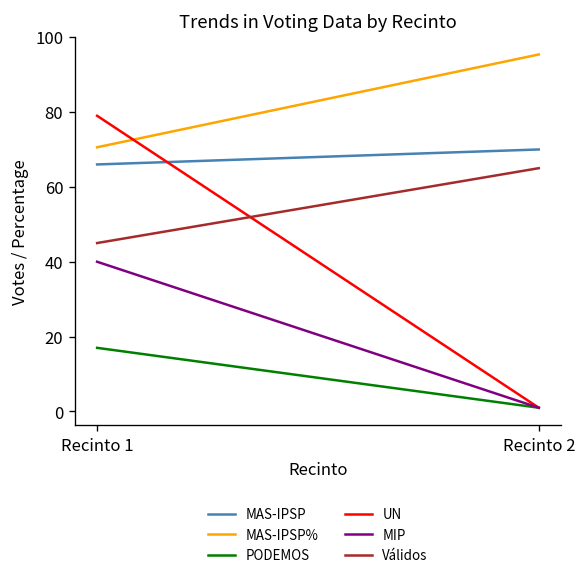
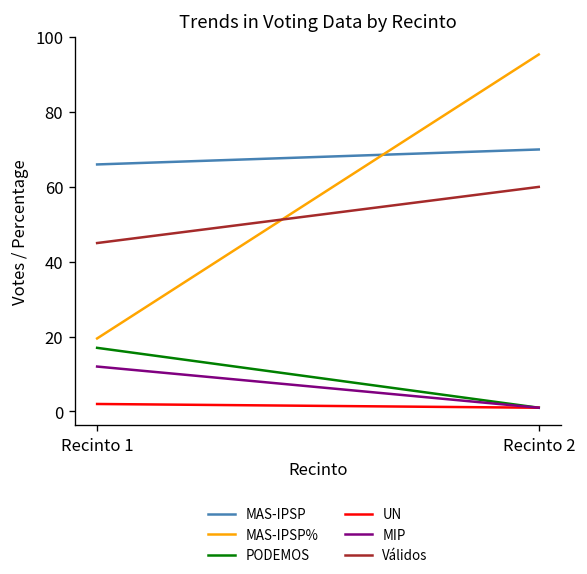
  {
    "MAS-IPSP": {
      "Recinto 1": 66,
      "Recinto 2": 70
    },
    "MAS-IPSP%": {
-     "Recinto 1": 71,
+     "Recinto 1": 20,
      "Recinto 2": 95
    },
    "PODEMOS": {
      "Recinto 1": 17
    },
    "UN": {
-     "Recinto 1": 79
+     "Recinto 1": 2
    },
    "MIP": {
-     "Recinto 1": 40
+     "Recinto 1": 12
    },
    "Válidos": {
      "Recinto 1": 45,
-     "Recinto 2": 65
+     "Recinto 2": 60
    }
  }
